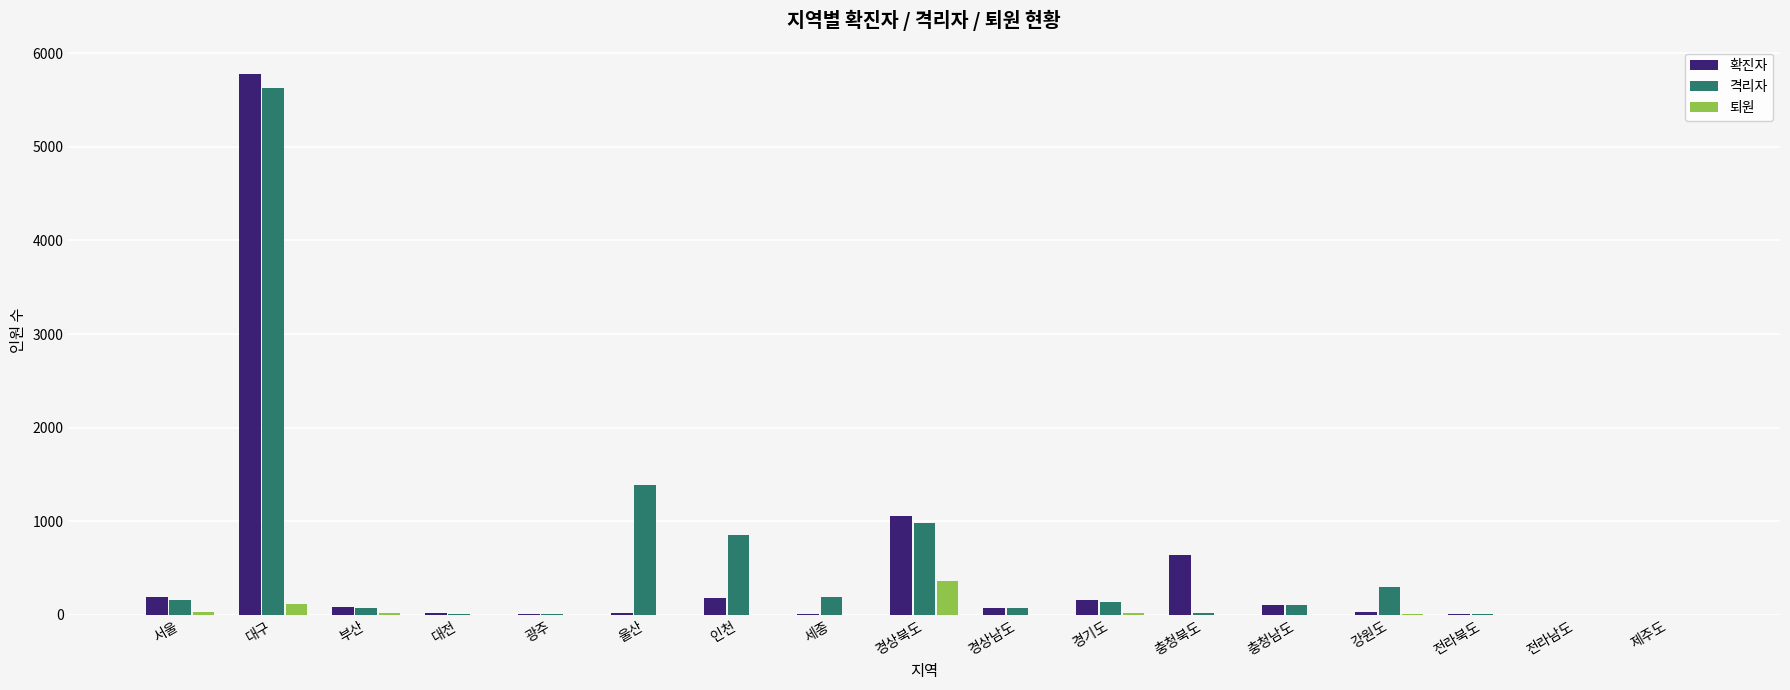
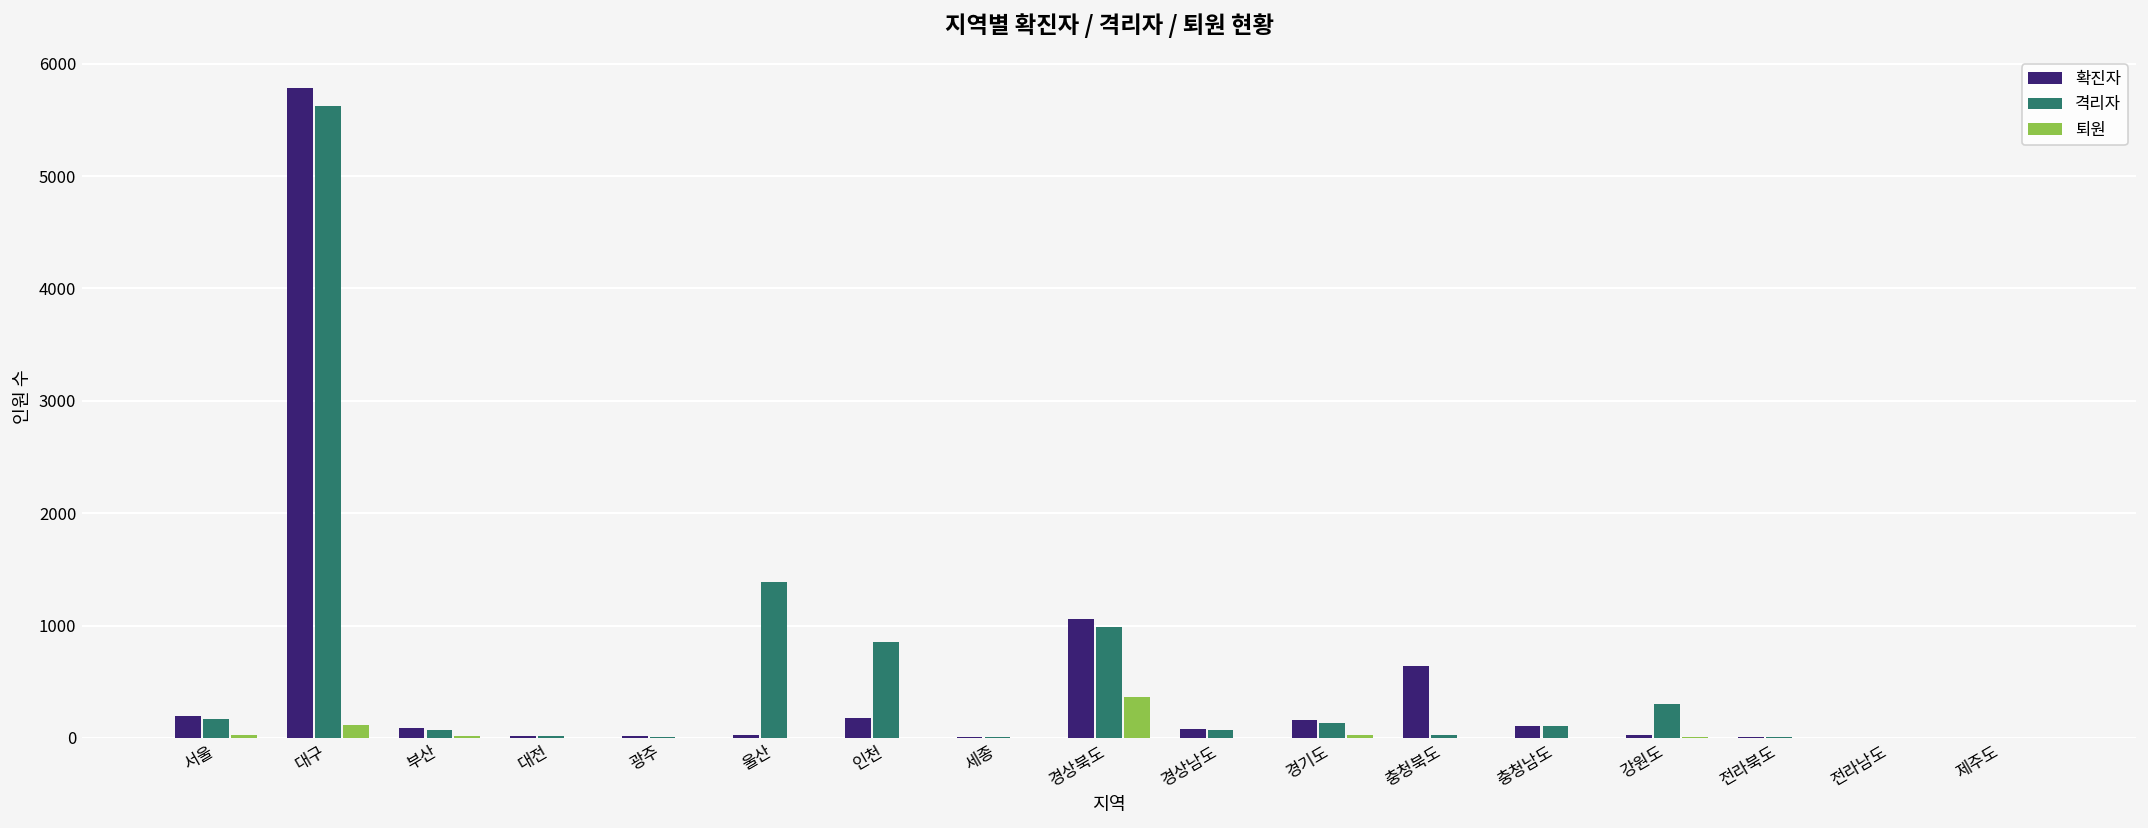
  {
    "확진자": {
      "서울": 200,
      "대구": 5800,
      "부산": 100,
      "인천": 200,
      "경상북도": 1100,
      "경상남도": 100,
      "경기도": 200,
      "충청북도": 600,
      "충청남도": 100,
      "강원도": 0
    },
    "격리자": {
      "서울": 200,
      "대구": 5600,
      "부산": 100,
      "울산": 1400,
      "인천": 900,
-     "세종": 200,
+     "세종": 0,
      "경상북도": 1000,
      "경상남도": 100,
      "경기도": 100,
      "충청남도": 100,
      "강원도": 300
    },
    "퇴원": {
      "서울": 0,
      "대구": 100,
      "세종": 0,
      "경상북도": 400
    }
  }
